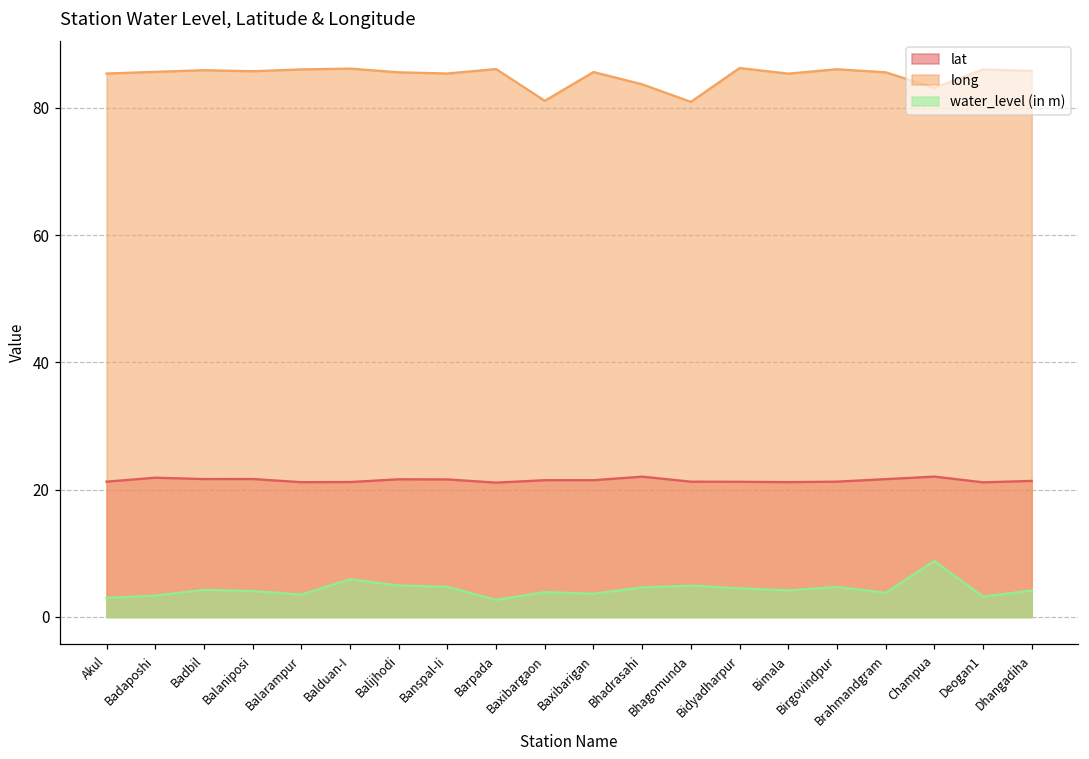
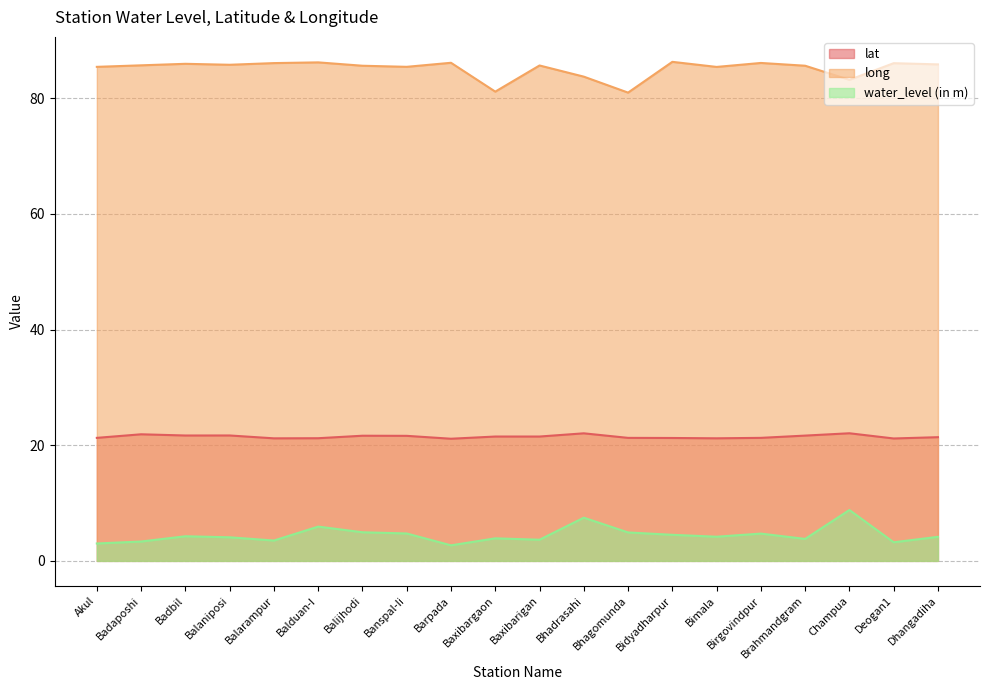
  {
    "lat": {
      "Akul": 21,
      "Badaposhi": 22,
      "Badbil": 22,
      "Balaniposi": 22,
      "Balarampur": 21,
      "Balduan-I": 21,
      "Balijhodi": 22,
      "Banspal-Ii": 22,
      "Barpada": 21,
      "Baxibargaon": 22,
      "Baxibarigan": 22,
      "Bhadrasahi": 22,
      "Bhagomunda": 21,
      "Bidyadharpur": 21,
      "Bimala": 21,
      "Birgovindpur": 21,
      "Brahmandgram": 22,
      "Champua": 22,
      "Deogan1": 21,
      "Dhangadiha": 21
    },
    "long": {
      "Akul": 85,
      "Badaposhi": 86,
      "Badbil": 86,
      "Balaniposi": 86,
      "Balarampur": 86,
      "Balduan-I": 86,
      "Balijhodi": 86,
      "Banspal-Ii": 85,
      "Barpada": 86,
      "Baxibargaon": 81,
      "Baxibarigan": 86,
      "Bhadrasahi": 84,
      "Bhagomunda": 81,
      "Bidyadharpur": 86,
      "Bimala": 85,
      "Birgovindpur": 86,
      "Brahmandgram": 86
    },
    "water_level (in m)": {
      "Akul": 3,
      "Badaposhi": 3,
      "Badbil": 4,
      "Balaniposi": 4,
      "Balarampur": 4,
      "Balduan-I": 6,
      "Balijhodi": 5,
      "Banspal-Ii": 5,
      "Barpada": 3,
      "Baxibargaon": 4,
      "Baxibarigan": 4,
-     "Bhadrasahi": 5,
+     "Bhadrasahi": 7,
      "Bhagomunda": 5,
      "Bidyadharpur": 5,
      "Bimala": 4,
      "Birgovindpur": 5,
      "Brahmandgram": 4,
      "Champua": 9,
      "Deogan1": 3,
      "Dhangadiha": 4
    }
  }
